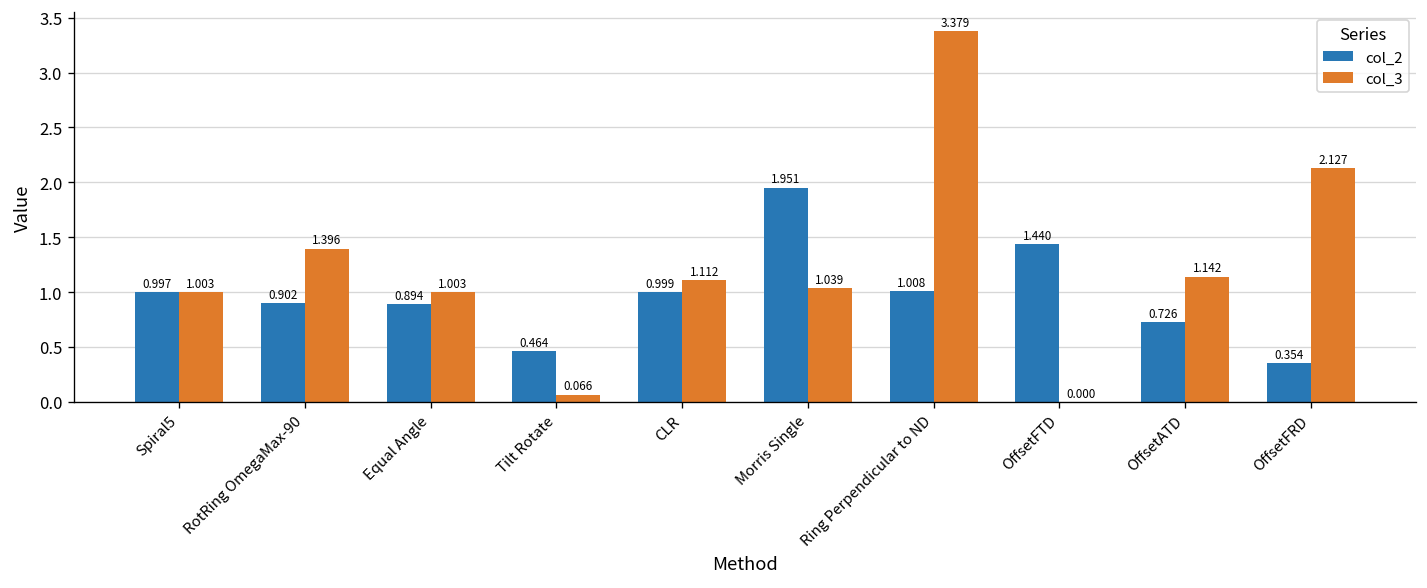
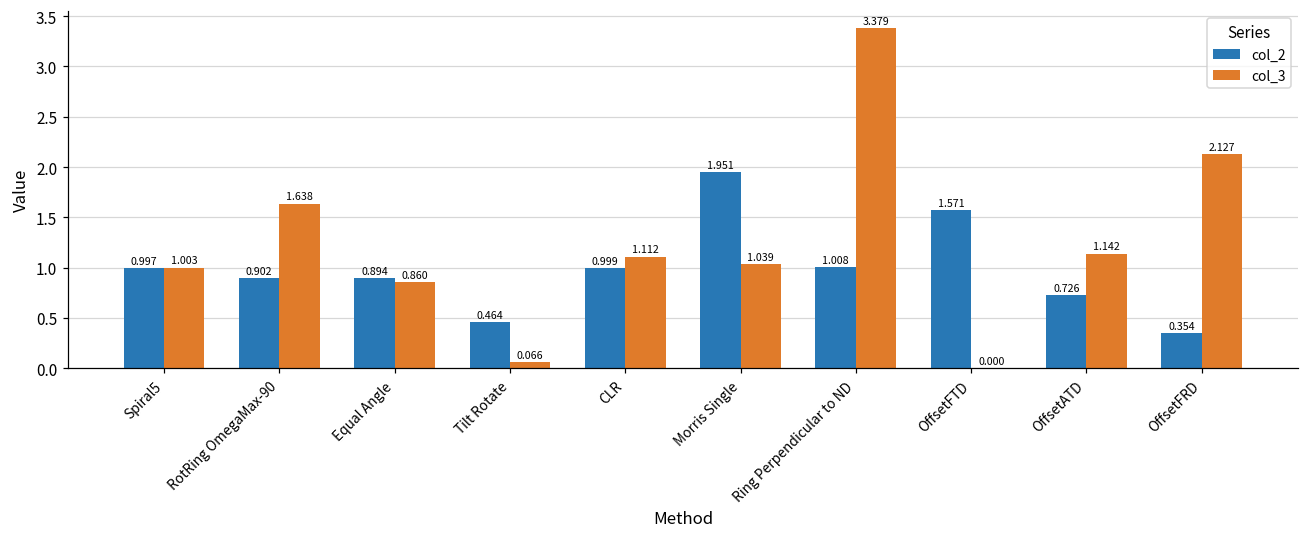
  {
    "col_2": {
      "Spiral5": 0.997,
      "RotRing OmegaMax-90": 0.902,
      "Equal Angle": 0.894,
      "Tilt Rotate": 0.464,
      "CLR": 0.999,
      "Morris Single": 1.951,
      "Ring Perpendicular to ND": 1.008,
-     "OffsetFTD": 1.440,
+     "OffsetFTD": 1.571,
      "OffsetATD": 0.726,
      "OffsetFRD": 0.354
    },
    "col_3": {
      "Spiral5": 1.003,
-     "RotRing OmegaMax-90": 1.396,
-     "Equal Angle": 1.003,
+     "RotRing OmegaMax-90": 1.638,
+     "Equal Angle": 0.860,
      "Tilt Rotate": 0.066,
      "CLR": 1.112,
      "Morris Single": 1.039,
      "Ring Perpendicular to ND": 3.379,
      "OffsetFTD": 0.000,
      "OffsetATD": 1.142,
      "OffsetFRD": 2.127
    }
  }
